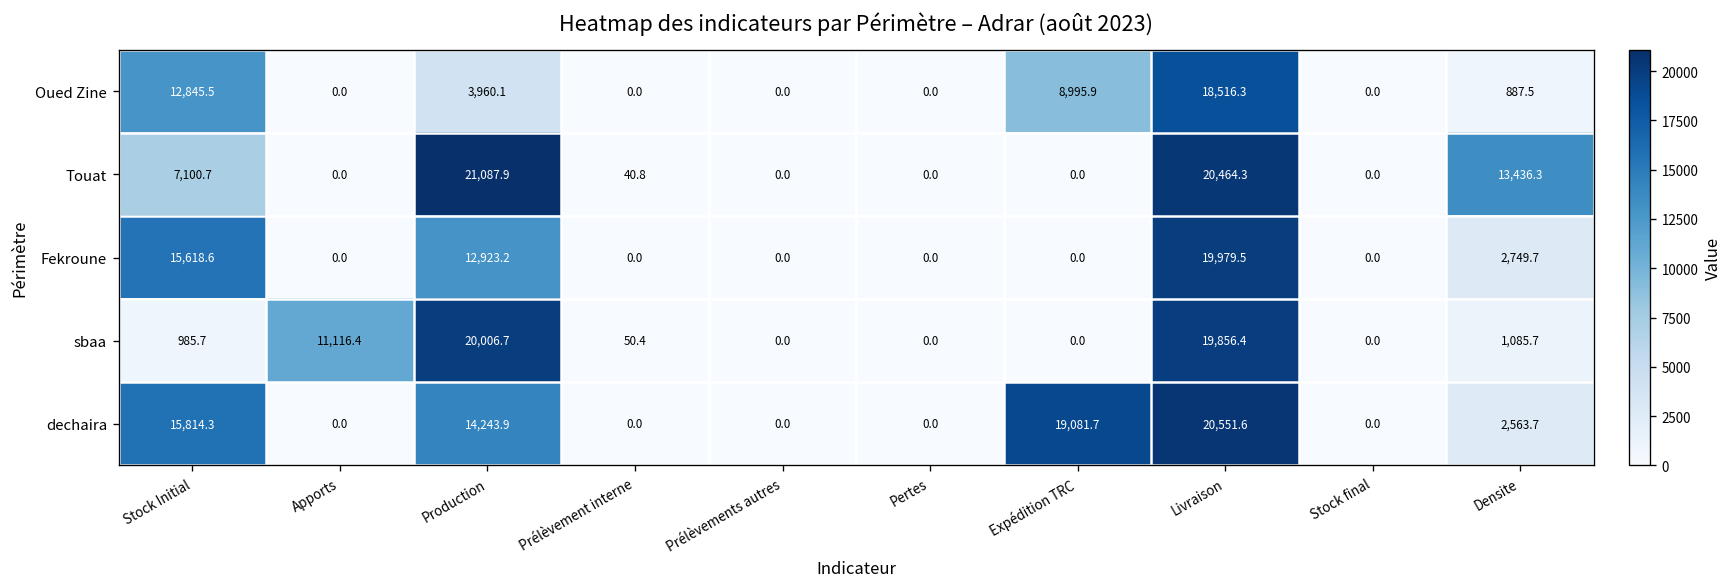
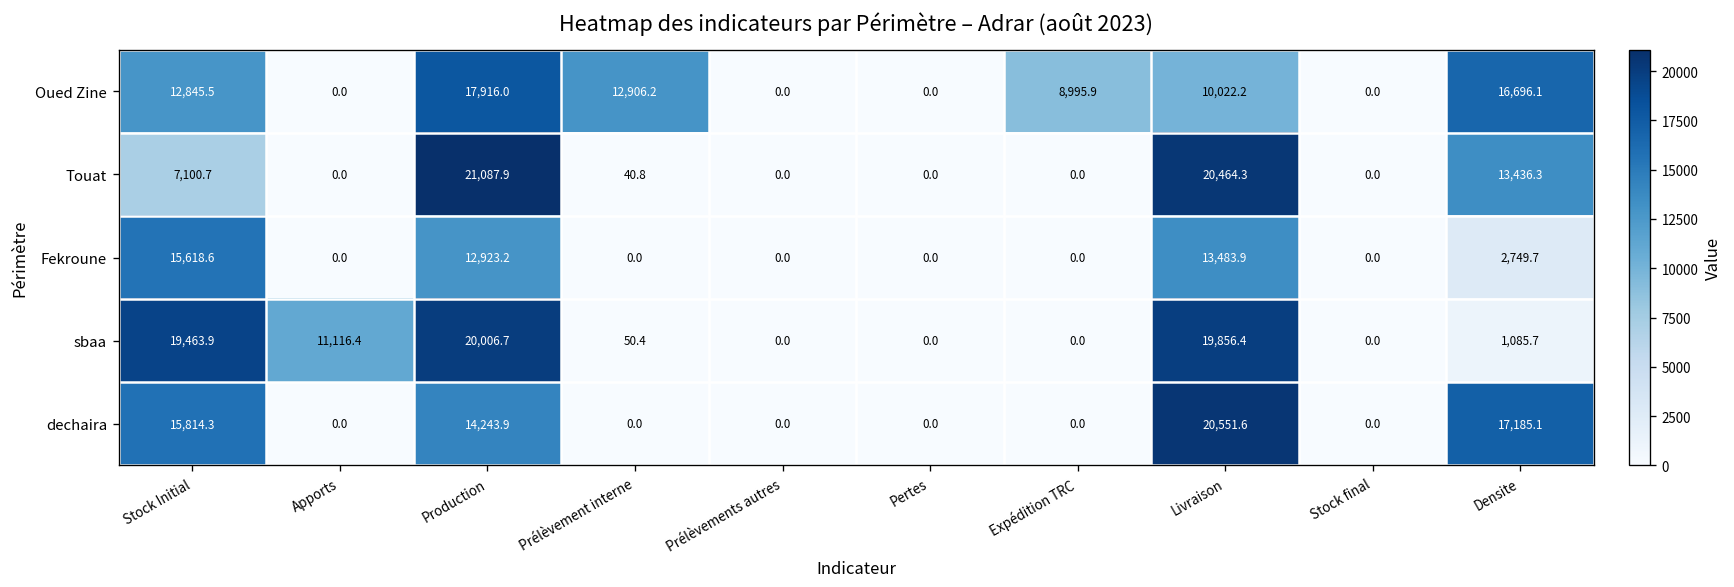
  {
    "Oued Zine": {
      "Stock Initial": "12,845.5",
      "Apports": "0.0",
-     "Production": "3,960.1",
-     "Prélèvement interne": "0.0",
+     "Production": "17,916.0",
+     "Prélèvement interne": "12,906.2",
      "Prélèvements autres": "0.0",
      "Pertes": "0.0",
      "Expédition TRC": "8,995.9",
-     "Livraison": "18,516.3",
+     "Livraison": "10,022.2",
      "Stock final": "0.0",
-     "Densite": "887.5"
+     "Densite": "16,696.1"
    },
    "Touat": {
      "Stock Initial": "7,100.7",
      "Apports": "0.0",
      "Production": "21,087.9",
      "Prélèvement interne": "40.8",
      "Prélèvements autres": "0.0",
      "Pertes": "0.0",
      "Expédition TRC": "0.0",
      "Livraison": "20,464.3",
      "Stock final": "0.0",
      "Densite": "13,436.3"
    },
    "Fekroune": {
      "Stock Initial": "15,618.6",
      "Apports": "0.0",
      "Production": "12,923.2",
      "Prélèvement interne": "0.0",
      "Prélèvements autres": "0.0",
      "Pertes": "0.0",
      "Expédition TRC": "0.0",
-     "Livraison": "19,979.5",
+     "Livraison": "13,483.9",
      "Stock final": "0.0",
      "Densite": "2,749.7"
    },
    "sbaa": {
-     "Stock Initial": "985.7",
+     "Stock Initial": "19,463.9",
      "Apports": "11,116.4",
      "Production": "20,006.7",
      "Prélèvement interne": "50.4",
      "Prélèvements autres": "0.0",
      "Pertes": "0.0",
      "Expédition TRC": "0.0",
      "Livraison": "19,856.4",
      "Stock final": "0.0",
      "Densite": "1,085.7"
    },
    "dechaira": {
      "Stock Initial": "15,814.3",
      "Apports": "0.0",
      "Production": "14,243.9",
      "Prélèvement interne": "0.0",
      "Prélèvements autres": "0.0",
      "Pertes": "0.0",
-     "Expédition TRC": "19,081.7",
+     "Expédition TRC": "0.0",
      "Livraison": "20,551.6",
      "Stock final": "0.0",
-     "Densite": "2,563.7"
+     "Densite": "17,185.1"
    }
  }
